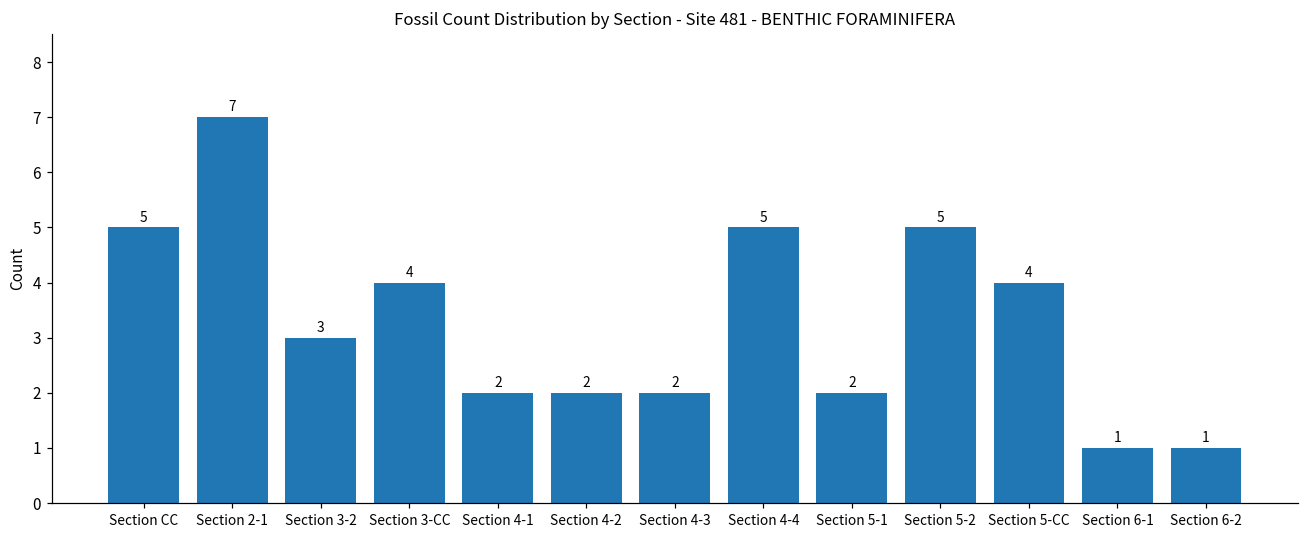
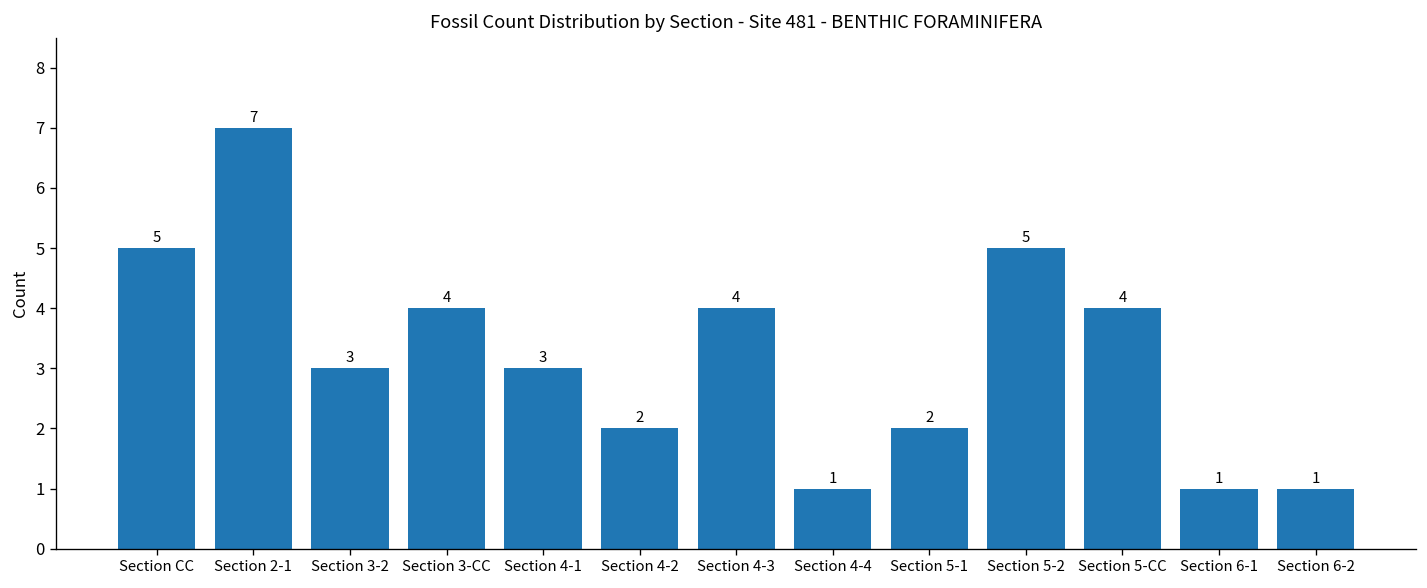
  {
    "Section CC": 5,
    "Section 2-1": 7,
    "Section 3-2": 3,
    "Section 3-CC": 4,
-   "Section 4-1": 2,
+   "Section 4-1": 3,
    "Section 4-2": 2,
-   "Section 4-3": 2,
-   "Section 4-4": 5,
+   "Section 4-3": 4,
+   "Section 4-4": 1,
    "Section 5-1": 2,
    "Section 5-2": 5,
    "Section 5-CC": 4,
    "Section 6-1": 1,
    "Section 6-2": 1
  }
